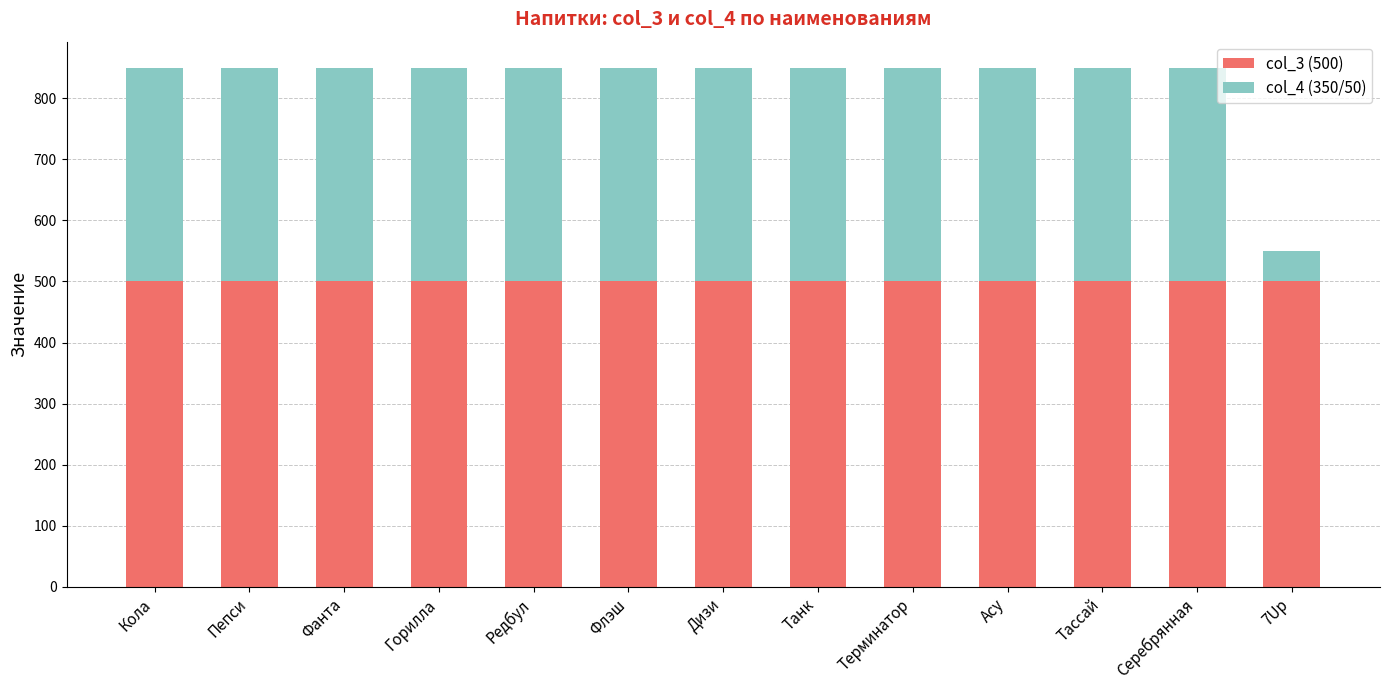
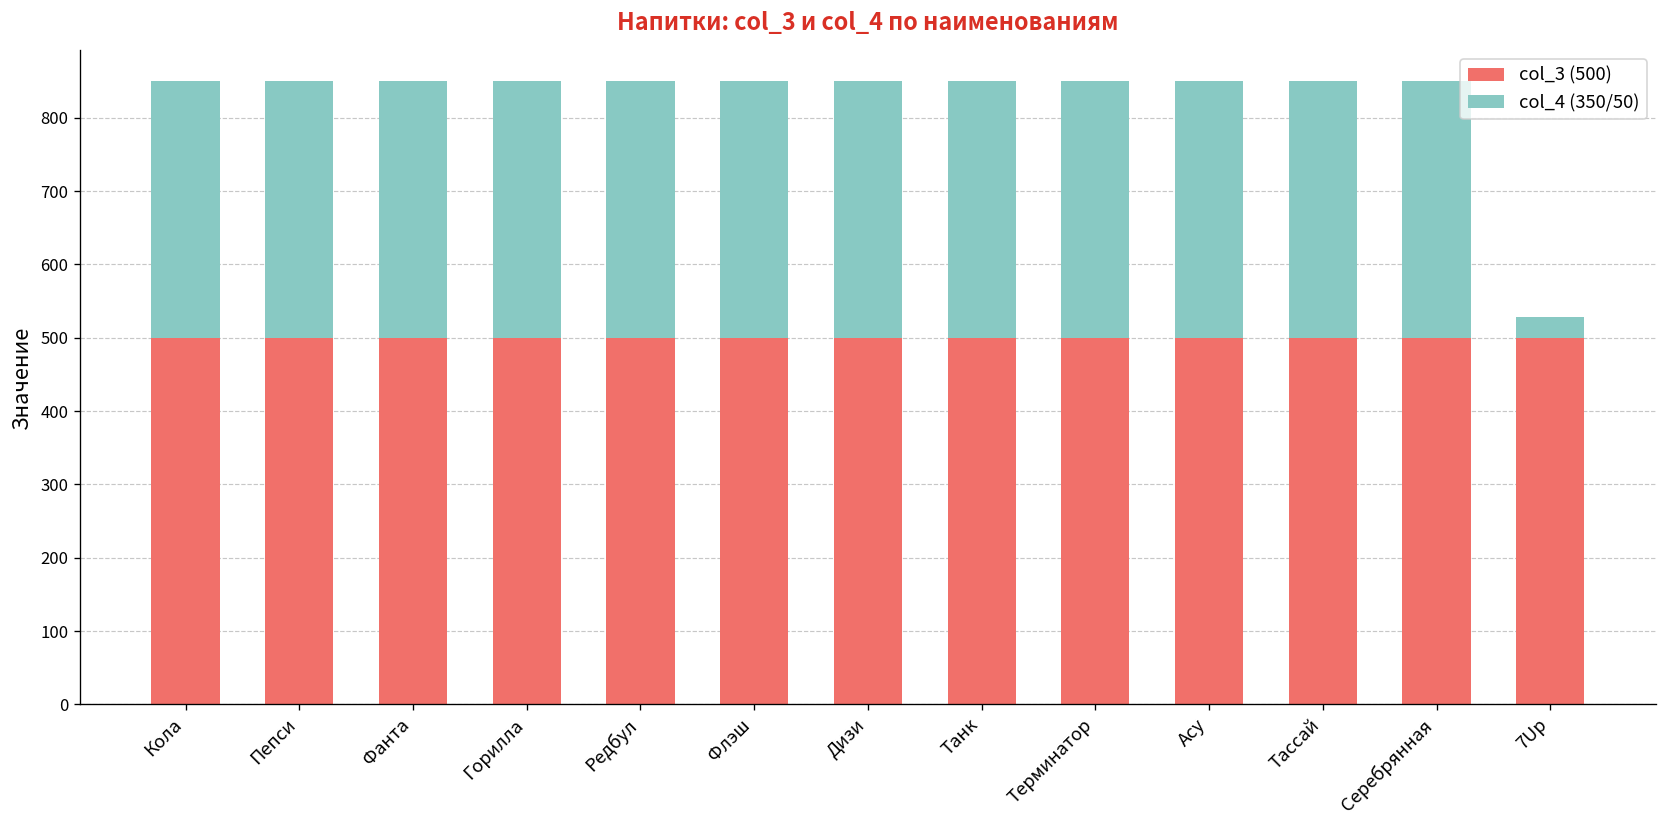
  {
    "col_3 (500)": {
      "Кола": 500,
      "Пепси": 500,
      "Фанта": 500,
      "Горилла": 500,
      "Редбул": 500,
      "Флэш": 500,
      "Дизи": 500,
      "Танк": 500,
      "Терминатор": 500,
      "Асу": 500,
      "Тассай": 500,
      "Серебрянная": 500,
      "7Up": 500
    },
    "col_4 (350/50)": {
      "Кола": 350,
      "Пепси": 350,
      "Фанта": 350,
      "Горилла": 350,
      "Редбул": 350,
      "Флэш": 350,
      "Дизи": 350,
      "Танк": 350,
      "Терминатор": 350,
      "Асу": 350,
      "Тассай": 350,
      "Серебрянная": 350,
-     "7Up": 50
+     "7Up": 30
    }
  }
